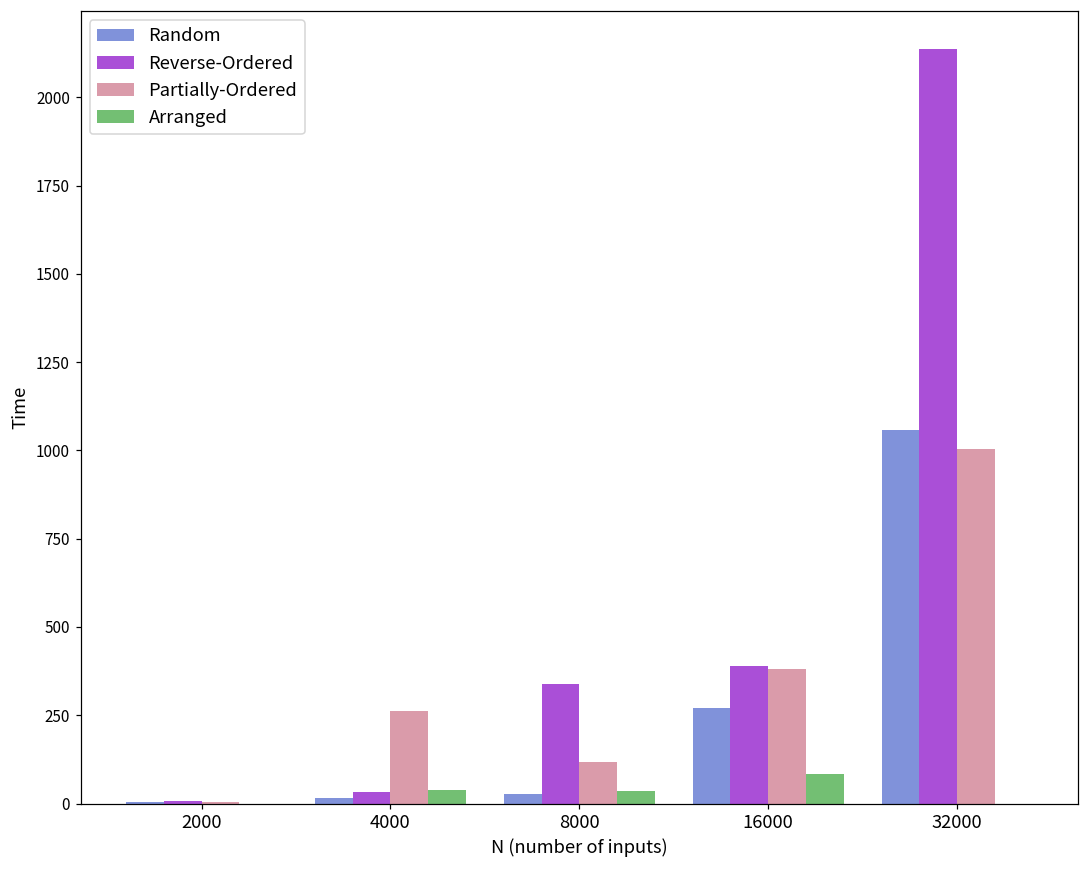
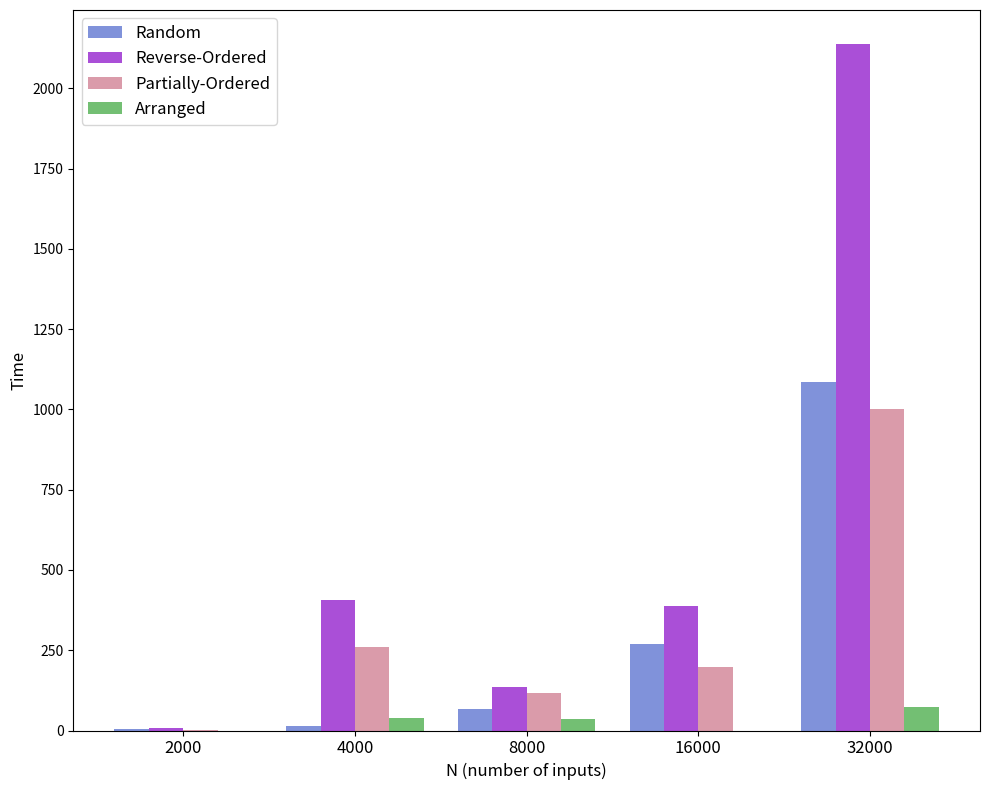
  {
    "Random": {
      "4000": 20,
-     "8000": 30,
+     "8000": 70,
      "16000": 270,
-     "32000": 1060
+     "32000": 1090
    },
    "Reverse-Ordered": {
-     "4000": 30,
-     "8000": 340,
+     "4000": 410,
+     "8000": 130,
      "16000": 390,
      "32000": 2140
    },
    "Partially-Ordered": {
      "4000": 260,
      "8000": 120,
-     "16000": 380,
+     "16000": 200,
      "32000": 1000
    },
    "Arranged": {
      "2000": 0,
      "4000": 40,
      "8000": 40,
-     "16000": 90,
-     "32000": 0
+     "16000": 0,
+     "32000": 70
    }
  }
